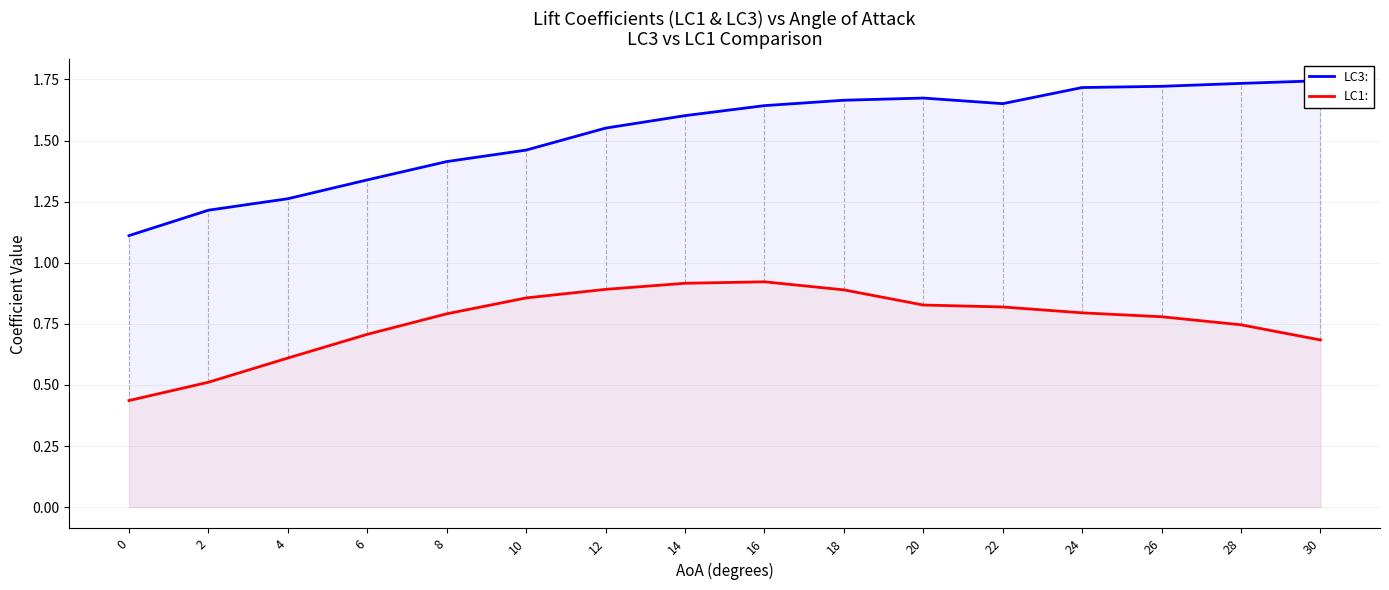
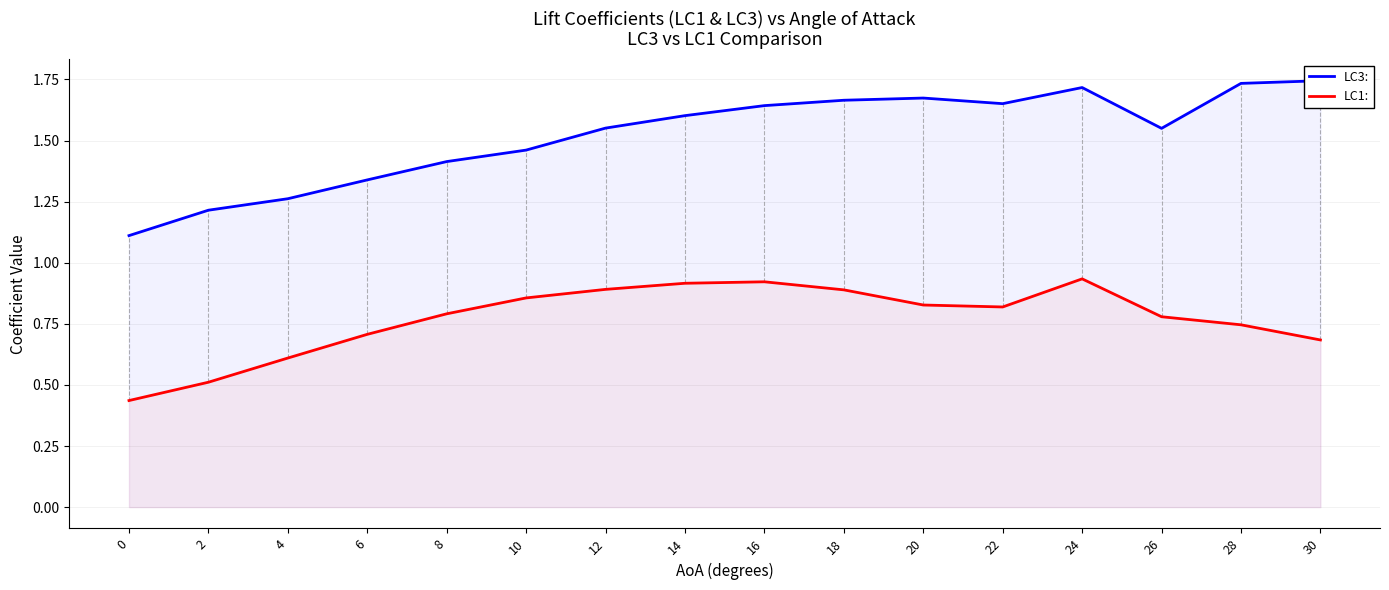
  {
    "LC3:": {
-     "26": 1.72
+     "26": 1.55
    },
    "LC1:": {
-     "24": 0.80
+     "24": 0.93
    }
  }
